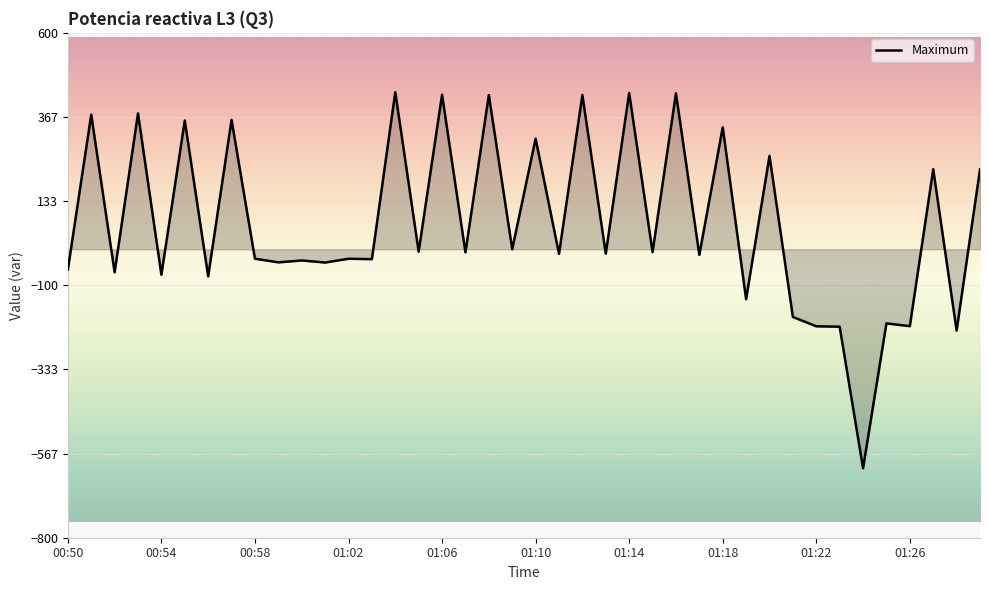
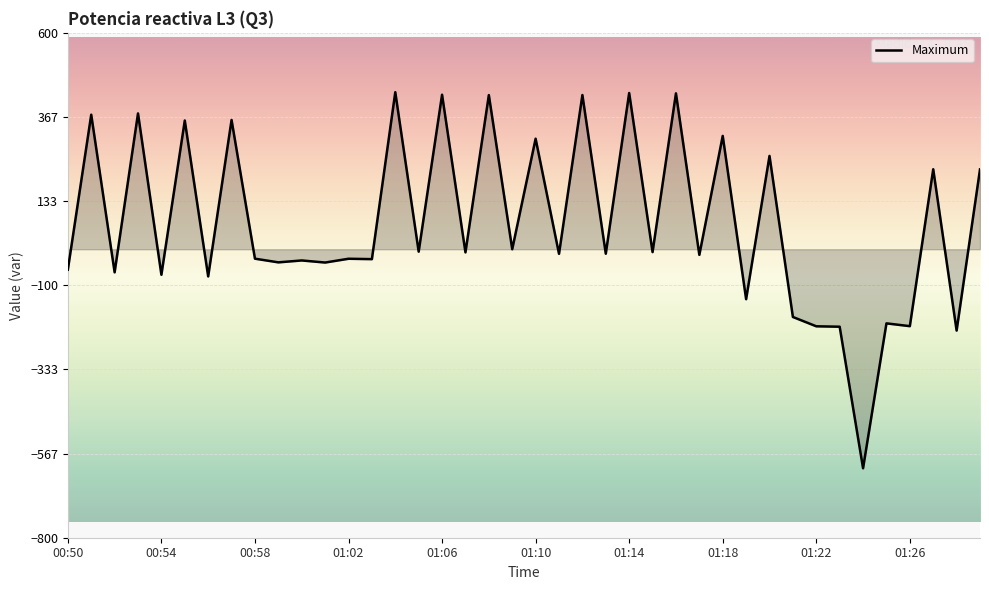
  {
    "Maximum": {
-     "01:18": 340
+     "01:18": 310
    }
  }
